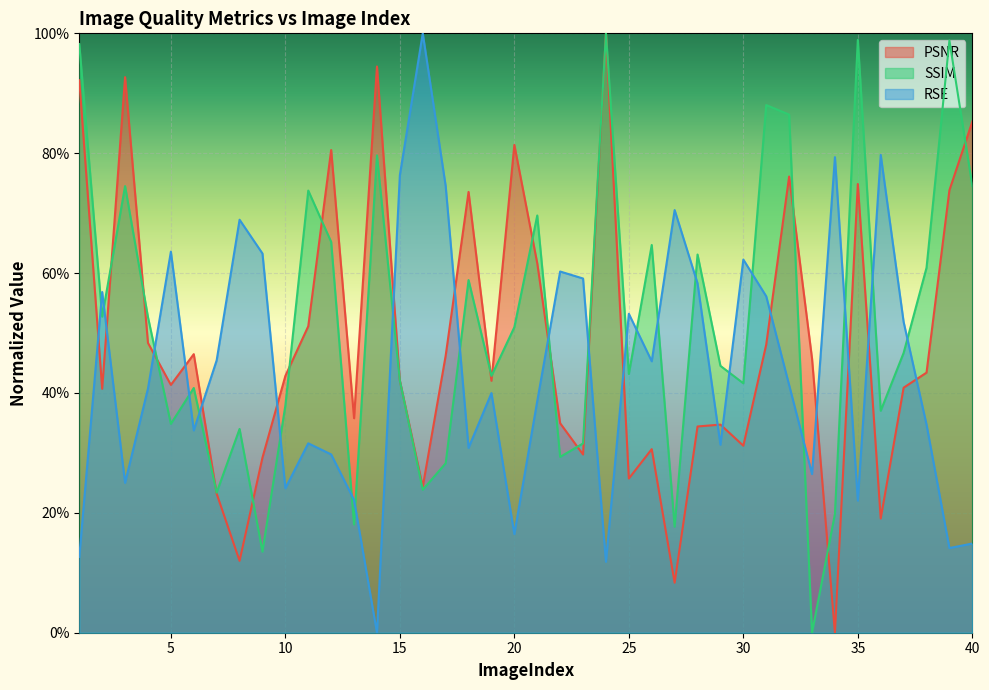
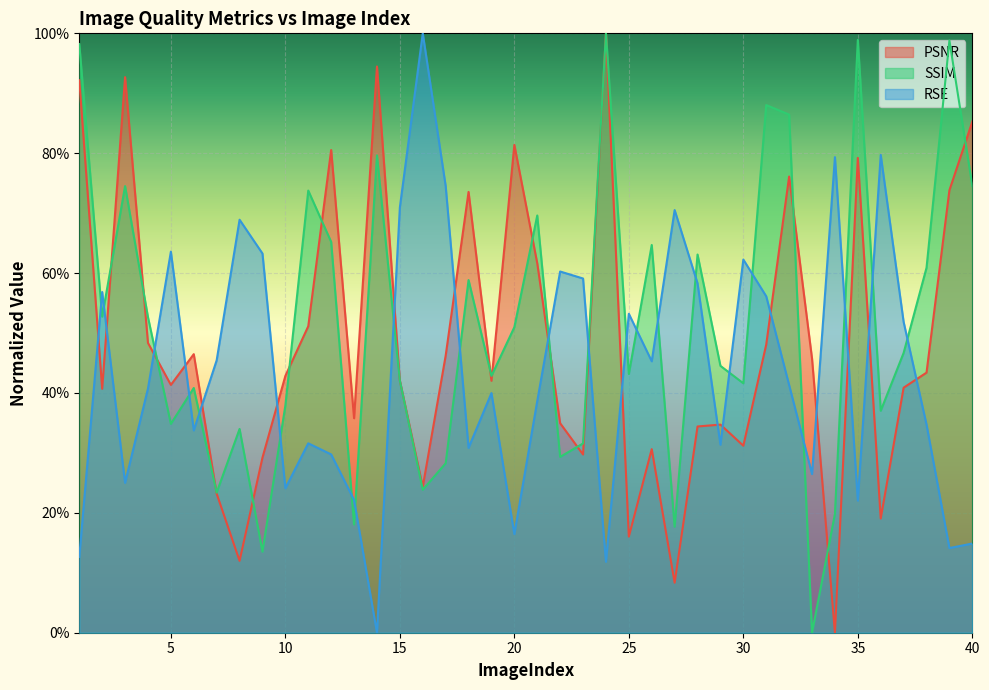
  {
    "PSNR": {
      "5": "41%",
      "10": "43%",
      "20": "81%",
-     "25": "26%",
+     "25": "16%",
      "30": "31%",
-     "35": "75%",
+     "35": "79%",
      "40": "85%"
    },
    "SSIM": {
      "5": "35%",
      "10": "38%",
      "20": "51%",
      "25": "43%",
      "30": "42%",
      "35": "99%",
      "40": "75%"
    },
    "RSE": {
      "5": "64%",
      "10": "24%",
-     "15": "76%",
+     "15": "71%",
      "20": "16%",
      "25": "53%",
      "30": "62%",
      "35": "22%",
      "40": "15%"
    }
  }
